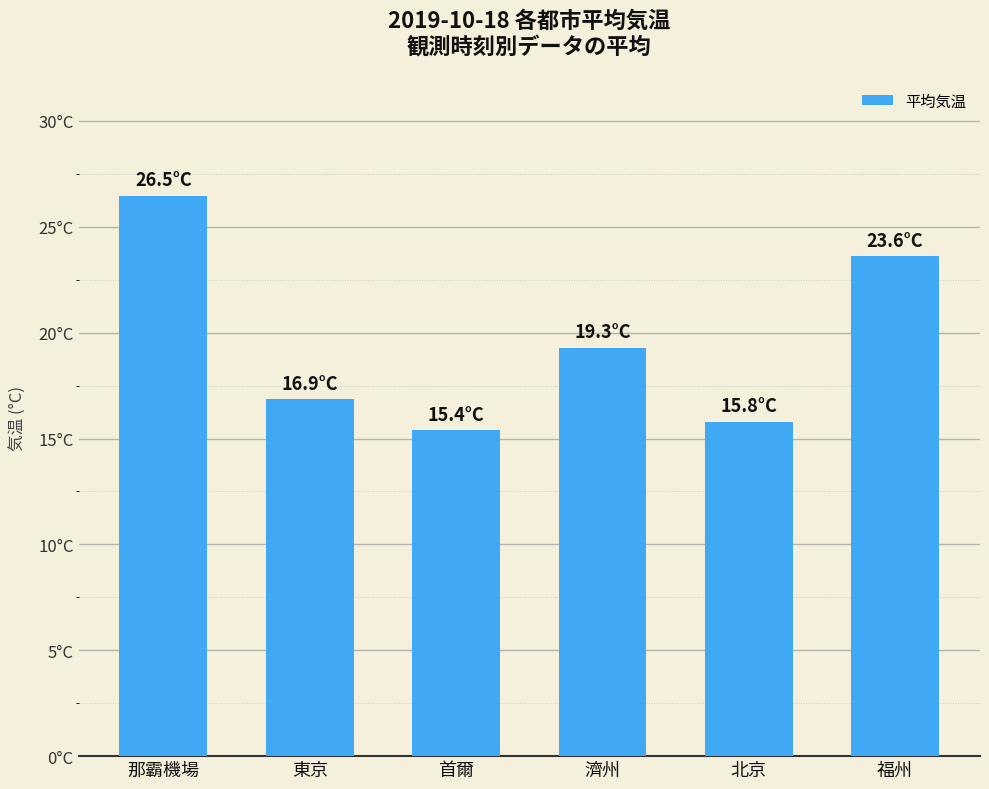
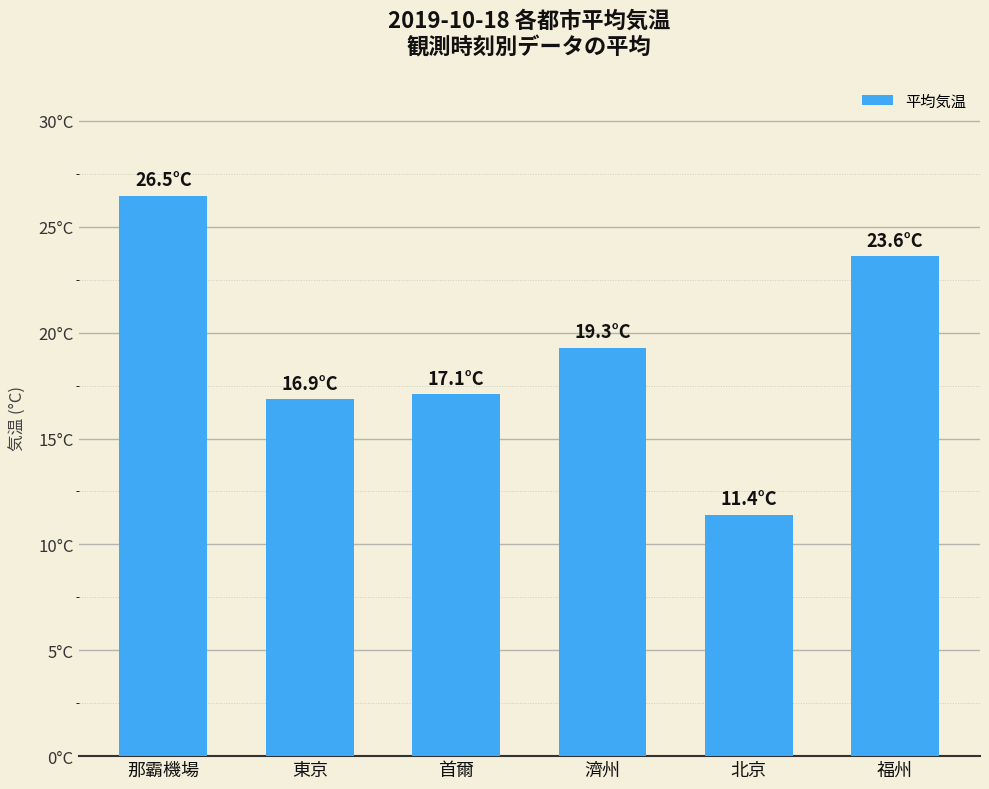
  {
    "那霸機場": "26.5°C",
    "東京": "16.9°C",
-   "首爾": "15.4°C",
+   "首爾": "17.1°C",
    "濟州": "19.3°C",
-   "北京": "15.8°C",
+   "北京": "11.4°C",
    "福州": "23.6°C"
  }
